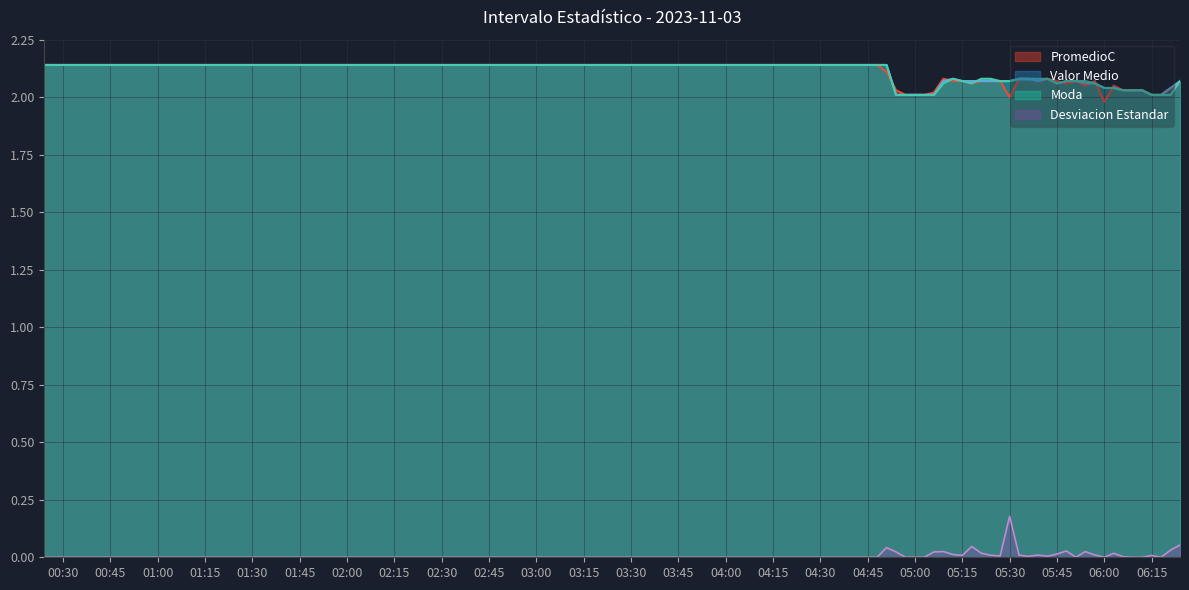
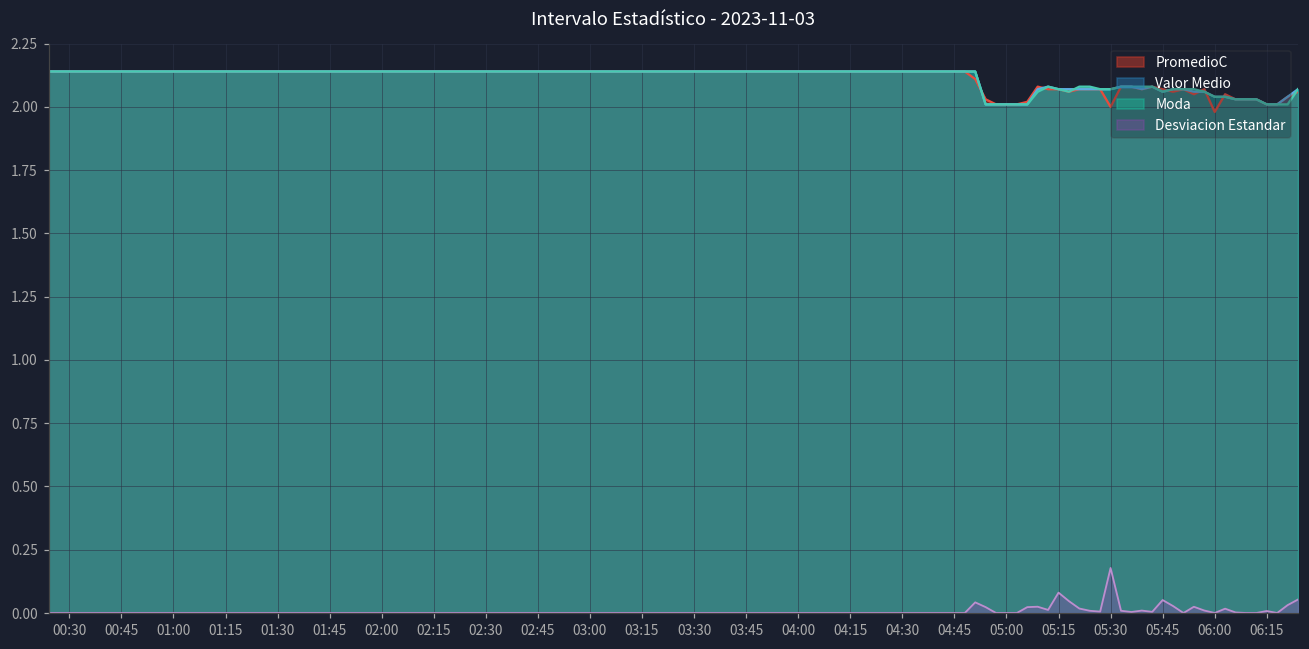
  {
    "PromedioC": {
      "05:30": 2.00
    },
    "Desviacion Estandar": {
      "04:45": 0.00,
      "05:00": 0.00,
-     "05:15": 0.01,
+     "05:15": 0.08,
      "05:30": 0.18,
-     "05:45": 0.01,
+     "05:45": 0.05,
      "06:00": 0.00,
      "06:15": 0.01
    }
  }
